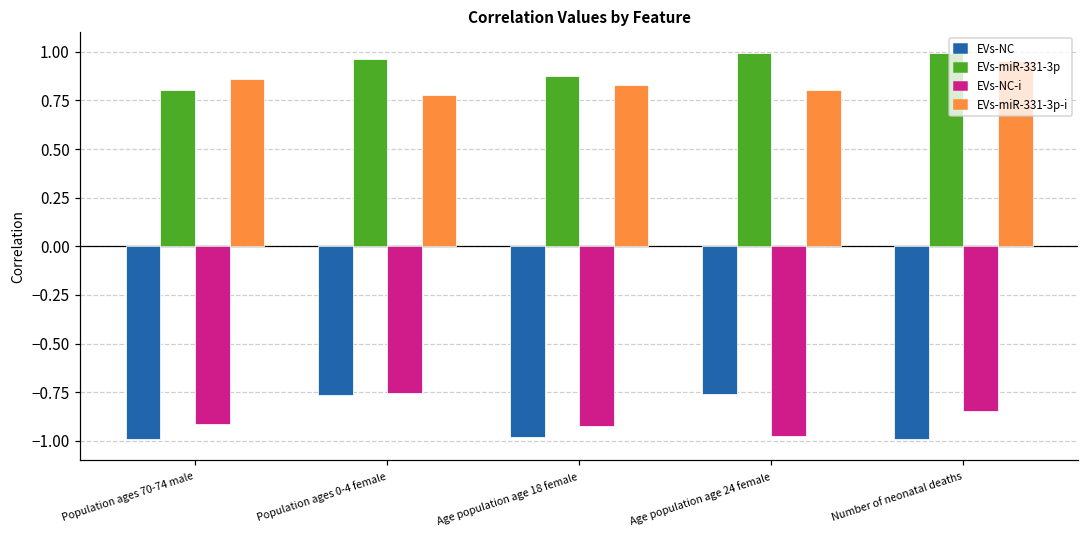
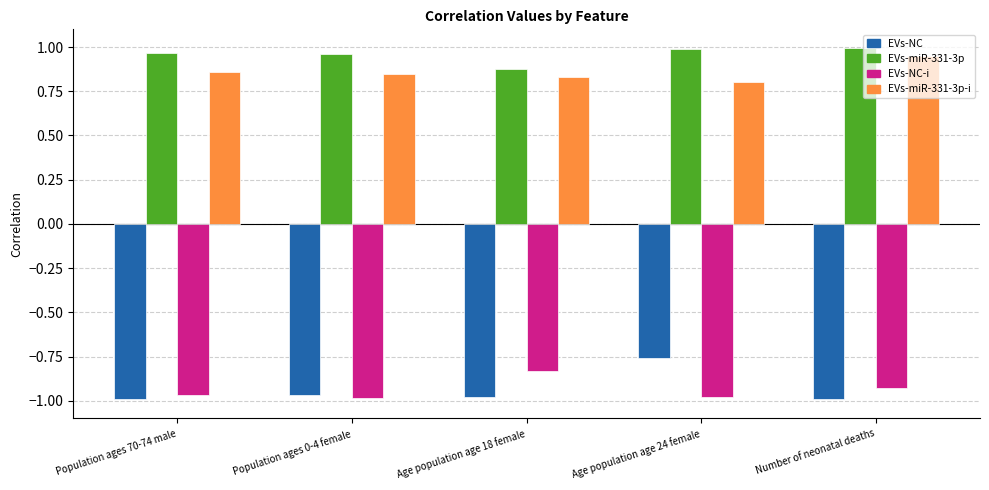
  {
    "EVs-NC": {
      "Population ages 70-74 male": -0.99,
-     "Population ages 0-4 female": -0.76,
+     "Population ages 0-4 female": -0.96,
      "Age population age 18 female": -0.98,
      "Age population age 24 female": -0.76,
      "Number of neonatal deaths": -0.99
    },
    "EVs-miR-331-3p": {
-     "Population ages 70-74 male": 0.80,
+     "Population ages 70-74 male": 0.96,
      "Population ages 0-4 female": 0.96,
      "Age population age 18 female": 0.88,
      "Age population age 24 female": 0.99,
      "Number of neonatal deaths": 0.99
    },
    "EVs-NC-i": {
-     "Population ages 70-74 male": -0.91,
-     "Population ages 0-4 female": -0.75,
-     "Age population age 18 female": -0.93,
+     "Population ages 70-74 male": -0.97,
+     "Population ages 0-4 female": -0.98,
+     "Age population age 18 female": -0.83,
      "Age population age 24 female": -0.98,
-     "Number of neonatal deaths": -0.85
+     "Number of neonatal deaths": -0.93
    },
    "EVs-miR-331-3p-i": {
      "Population ages 70-74 male": 0.86,
-     "Population ages 0-4 female": 0.78,
+     "Population ages 0-4 female": 0.85,
      "Age population age 18 female": 0.83,
      "Age population age 24 female": 0.80
    }
  }
